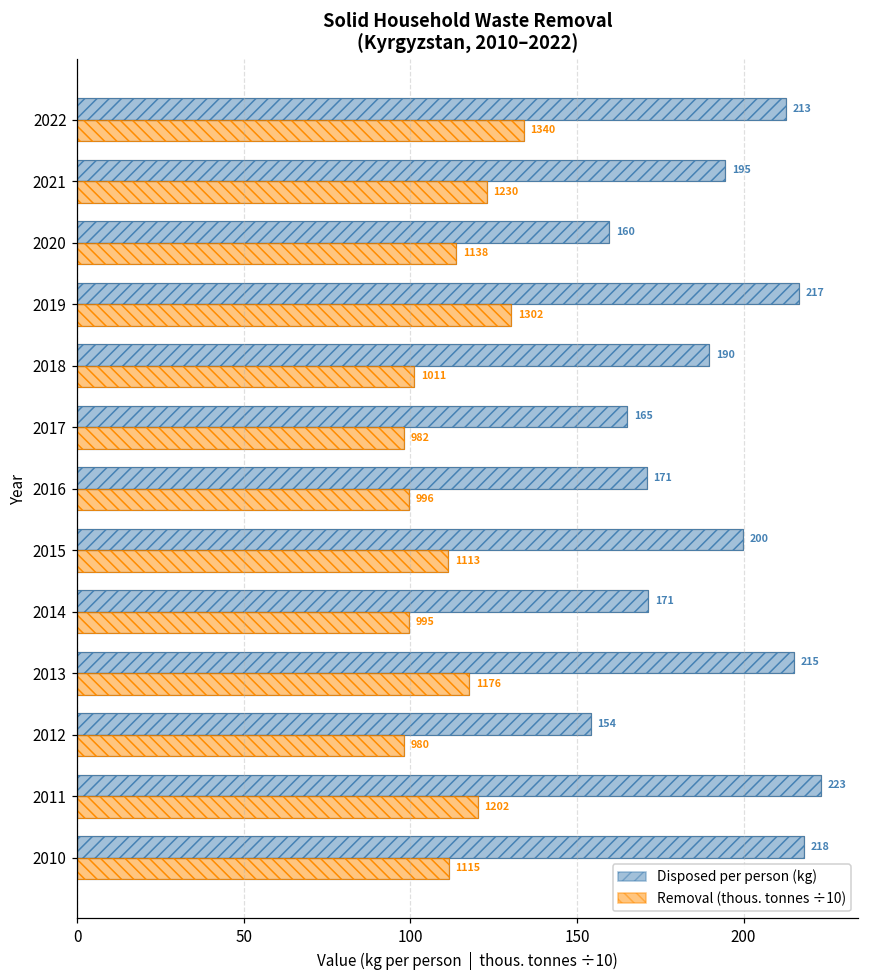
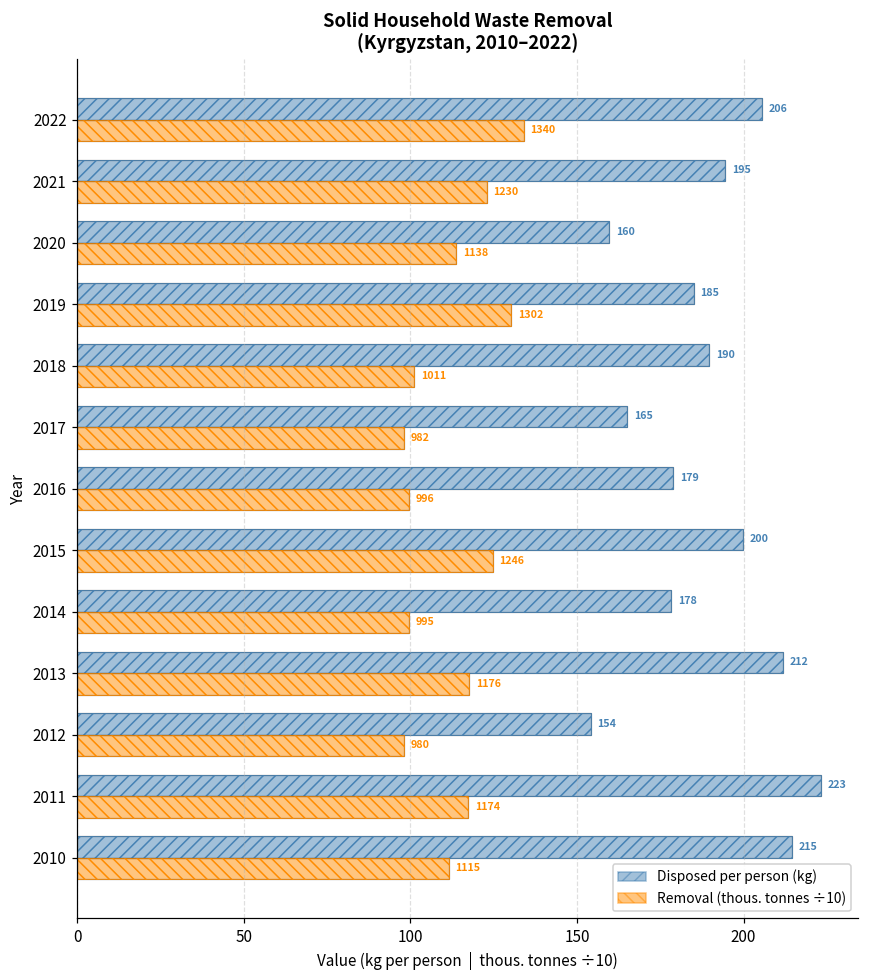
  {
    "Disposed per person (kg)": {
-     "2022": 213,
+     "2022": 206,
      "2021": 195,
      "2020": 160,
-     "2019": 217,
+     "2019": 185,
      "2018": 190,
      "2017": 165,
-     "2016": 171,
+     "2016": 179,
      "2015": 200,
-     "2014": 171,
-     "2013": 215,
+     "2014": 178,
+     "2013": 212,
      "2012": 154,
      "2011": 223,
-     "2010": 218
+     "2010": 215
    },
    "Removal (thous. tonnes ÷10)": {
-     "2015": 1113,
-     "2011": 1202
+     "2015": 1246,
+     "2011": 1174
    }
  }
